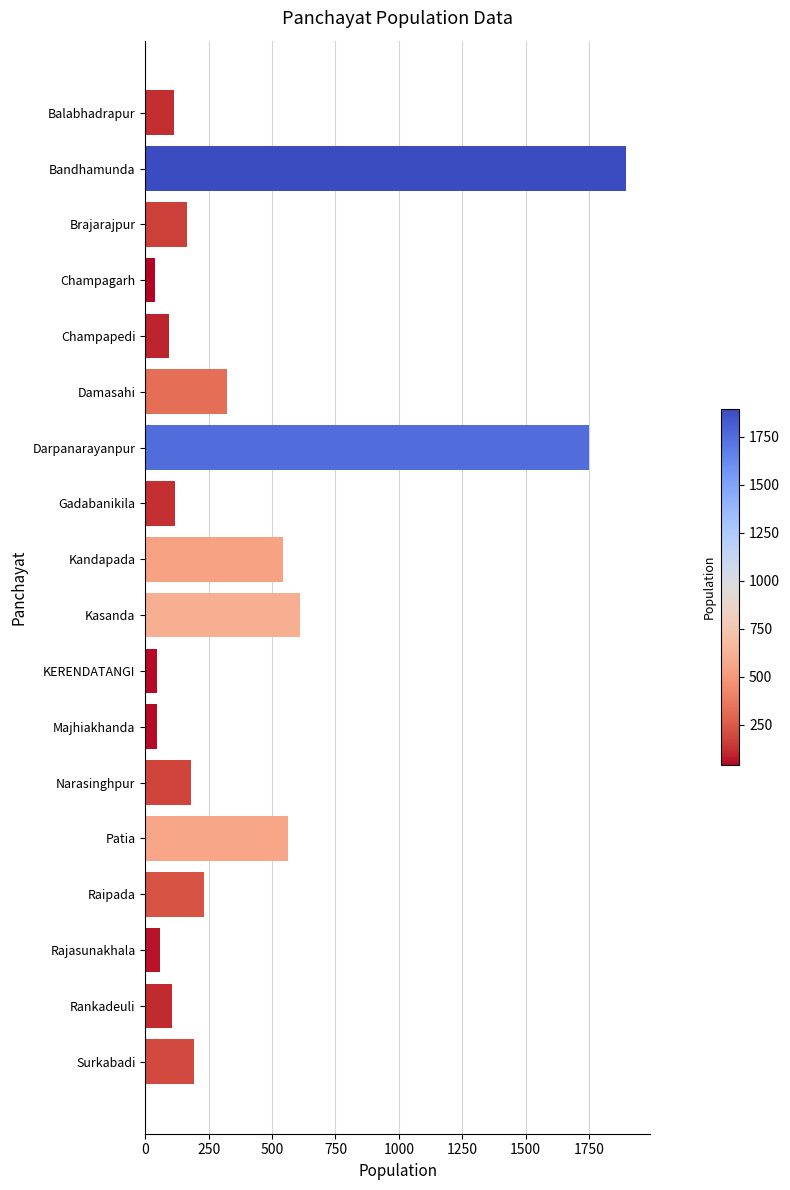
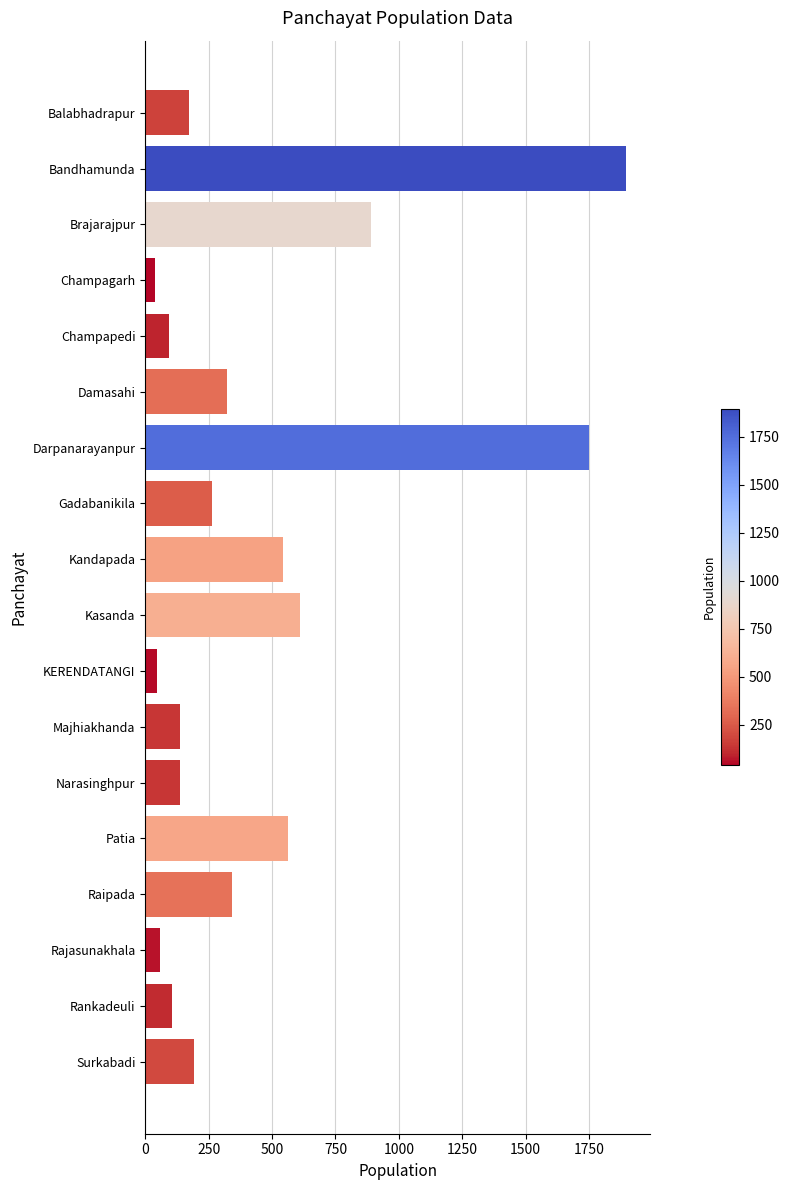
  {
-   "Balabhadrapur": 110,
+   "Balabhadrapur": 170,
    "Bandhamunda": 1900,
-   "Brajarajpur": 160,
+   "Brajarajpur": 890,
    "Champagarh": 40,
    "Champapedi": 90,
    "Damasahi": 320,
    "Darpanarayanpur": 1750,
-   "Gadabanikila": 120,
+   "Gadabanikila": 260,
    "Kandapada": 540,
    "Kasanda": 610,
    "KERENDATANGI": 50,
-   "Majhiakhanda": 50,
-   "Narasinghpur": 180,
+   "Majhiakhanda": 140,
+   "Narasinghpur": 140,
    "Patia": 560,
-   "Raipada": 230,
+   "Raipada": 340,
    "Rajasunakhala": 60,
    "Rankadeuli": 110,
    "Surkabadi": 190
  }
